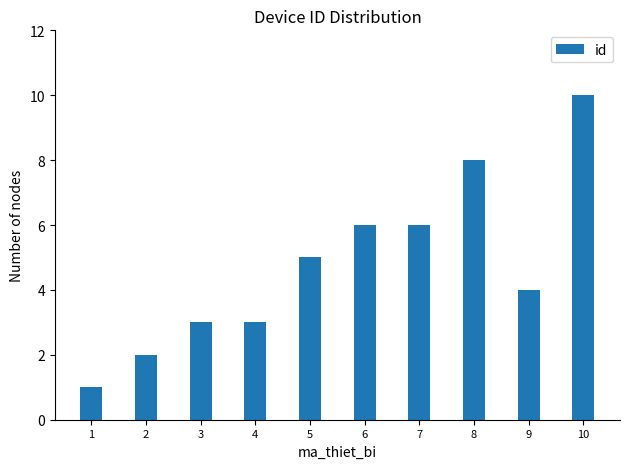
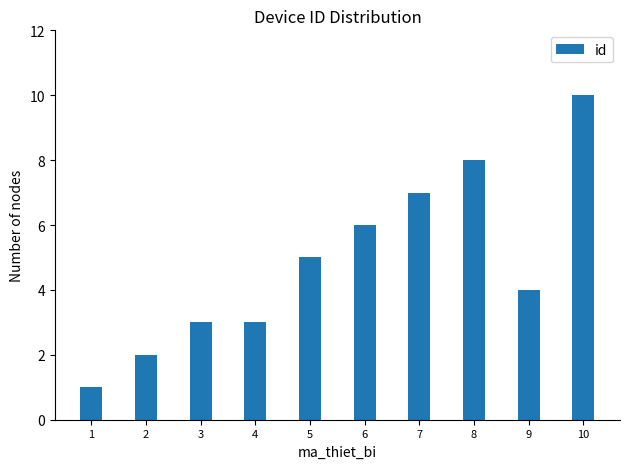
  {
    "1": 1,
    "2": 2,
    "3": 3,
    "4": 3,
    "5": 5,
    "6": 6,
-   "7": 6,
+   "7": 7,
    "8": 8,
    "9": 4,
    "10": 10
  }
